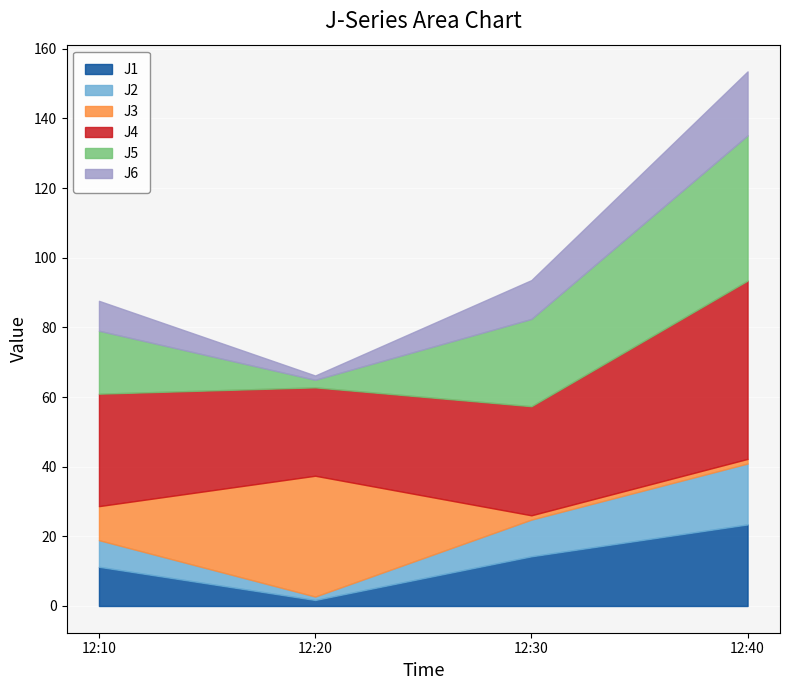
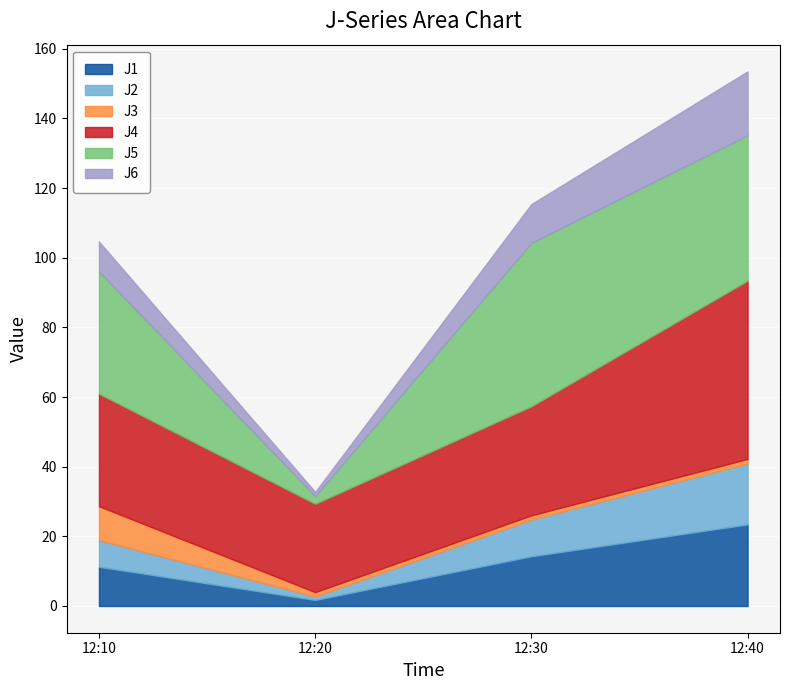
  {
    "J1": {
      "12:10": 11,
      "12:20": 2,
      "12:30": 14,
      "12:40": 23
    },
    "J3": {
      "12:10": 10,
-     "12:20": 35,
+     "12:20": 1,
      "12:30": 1,
      "12:40": 1
    },
    "J4": {
      "12:10": 32,
      "12:20": 25,
      "12:30": 31,
      "12:40": 51
    },
    "J5": {
-     "12:10": 18,
+     "12:10": 35,
      "12:20": 2,
-     "12:30": 25,
+     "12:30": 47,
      "12:40": 42
    }
  }
